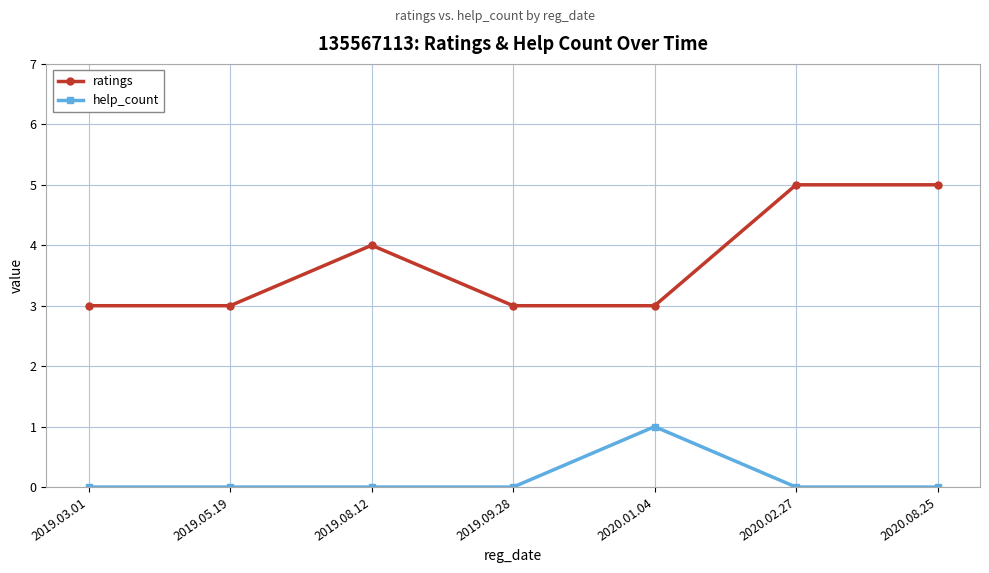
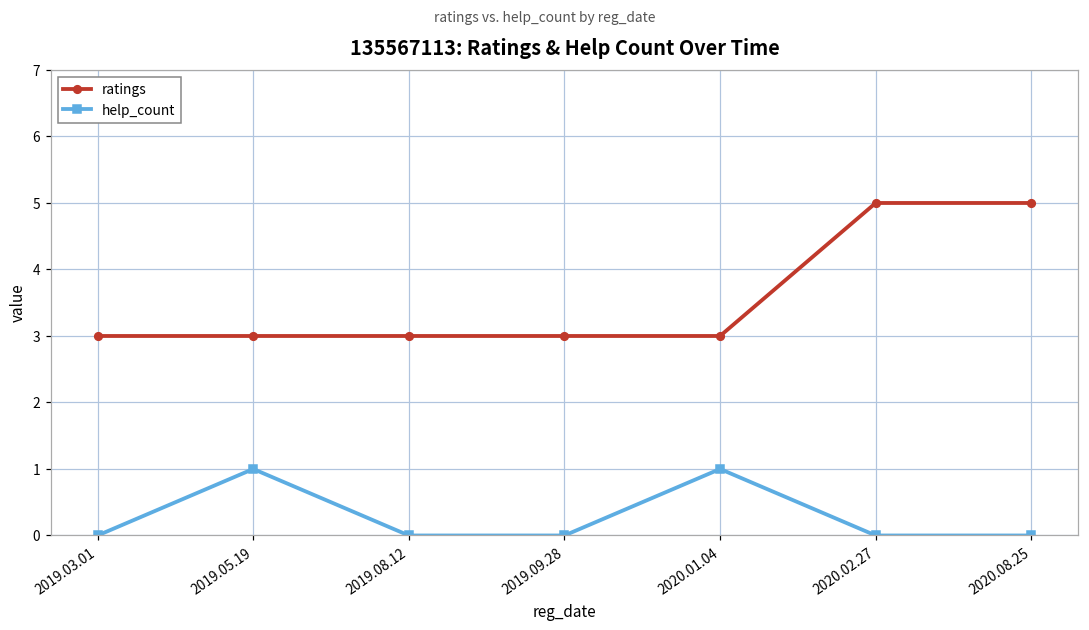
  {
    "ratings": {
      "2019.03.01": 3,
      "2019.05.19": 3,
-     "2019.08.12": 4,
+     "2019.08.12": 3,
      "2019.09.28": 3,
      "2020.01.04": 3,
      "2020.02.27": 5,
      "2020.08.25": 5
    },
    "help_count": {
      "2019.03.01": 0,
-     "2019.05.19": 0,
+     "2019.05.19": 1,
      "2019.08.12": 0,
      "2019.09.28": 0,
      "2020.01.04": 1,
      "2020.02.27": 0,
      "2020.08.25": 0
    }
  }
